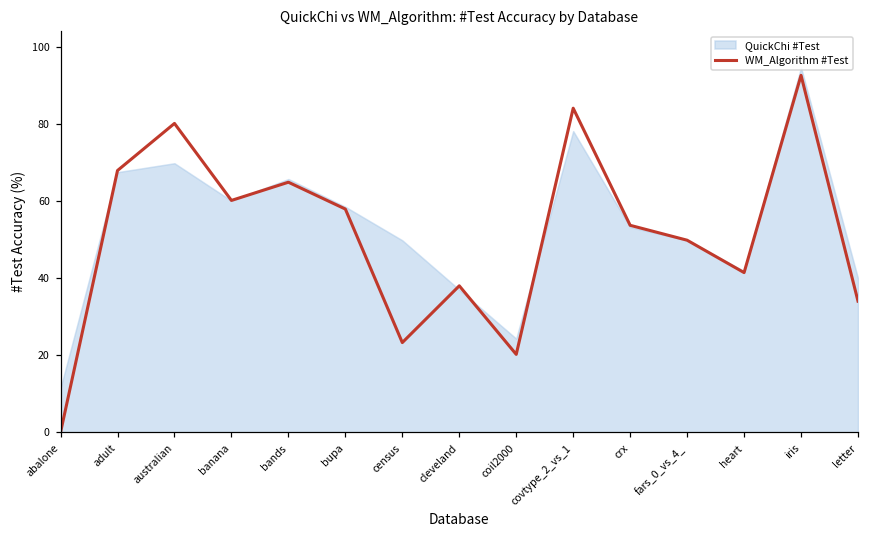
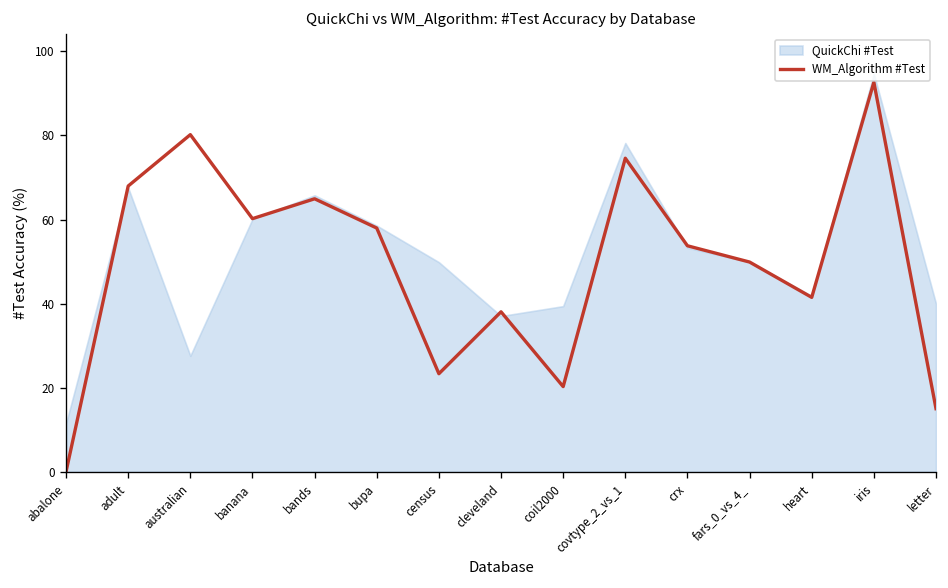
  {
    "QuickChi #Test": {
      "abalone": 11,
-     "australian": 70,
+     "australian": 28,
      "bands": 66,
      "census": 50,
      "cleveland": 37,
-     "coil2000": 24,
+     "coil2000": 39,
      "covtype_2_vs_1": 78,
      "letter": 40
    },
    "WM_Algorithm #Test": {
      "abalone": 0,
      "australian": 80,
      "bands": 65,
      "census": 23,
      "cleveland": 38,
      "coil2000": 20,
-     "covtype_2_vs_1": 84,
+     "covtype_2_vs_1": 75,
      "iris": 93,
-     "letter": 34
+     "letter": 15
    }
  }
